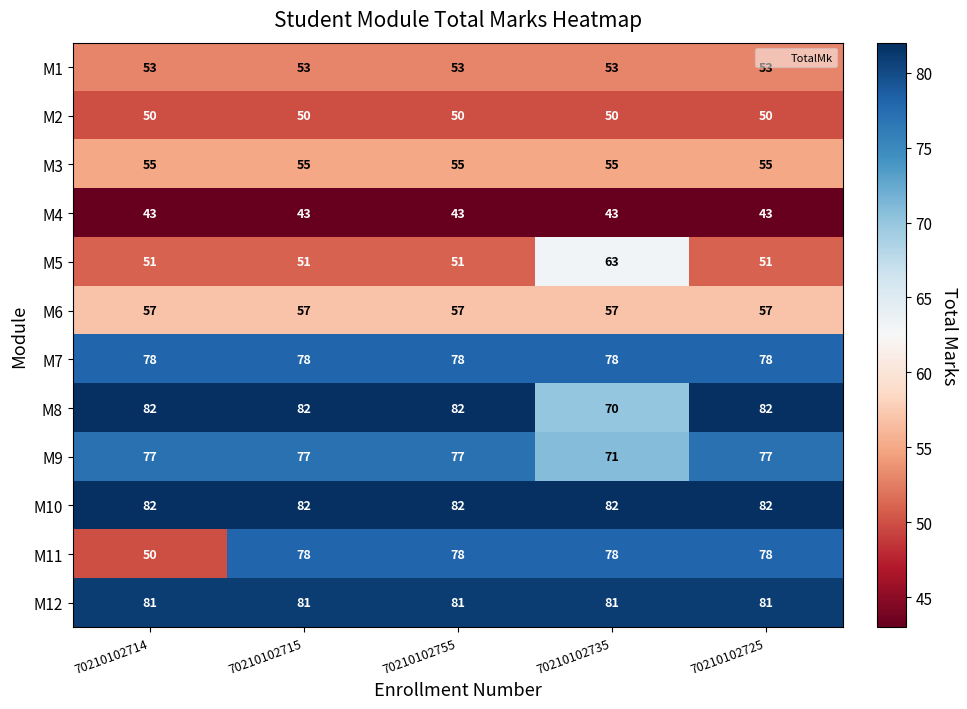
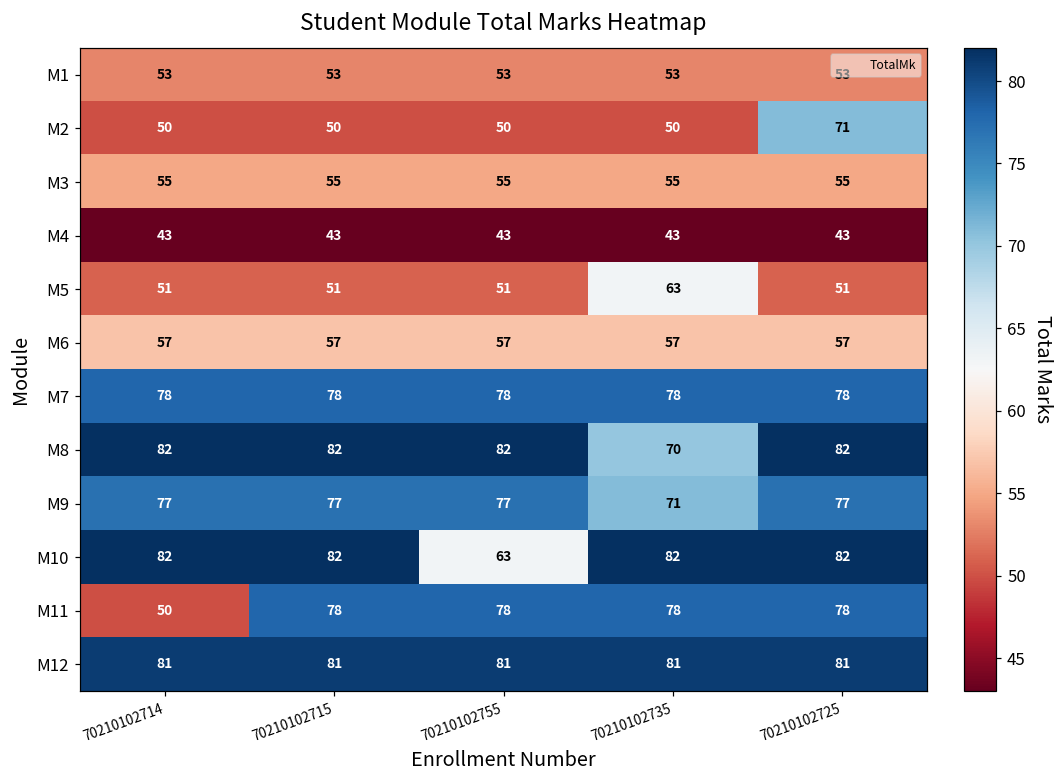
  {
    "M1": {
      "70210102714": 53,
      "70210102715": 53,
      "70210102755": 53,
      "70210102735": 53
    },
    "M2": {
      "70210102714": 50,
      "70210102715": 50,
      "70210102755": 50,
      "70210102735": 50,
-     "70210102725": 50
+     "70210102725": 71
    },
    "M3": {
      "70210102714": 55,
      "70210102715": 55,
      "70210102755": 55,
      "70210102735": 55,
      "70210102725": 55
    },
    "M4": {
      "70210102714": 43,
      "70210102715": 43,
      "70210102755": 43,
      "70210102735": 43,
      "70210102725": 43
    },
    "M5": {
      "70210102714": 51,
      "70210102715": 51,
      "70210102755": 51,
      "70210102735": 63,
      "70210102725": 51
    },
    "M6": {
      "70210102714": 57,
      "70210102715": 57,
      "70210102755": 57,
      "70210102735": 57,
      "70210102725": 57
    },
    "M7": {
      "70210102714": 78,
      "70210102715": 78,
      "70210102755": 78,
      "70210102735": 78,
      "70210102725": 78
    },
    "M8": {
      "70210102714": 82,
      "70210102715": 82,
      "70210102755": 82,
      "70210102735": 70,
      "70210102725": 82
    },
    "M9": {
      "70210102714": 77,
      "70210102715": 77,
      "70210102755": 77,
      "70210102735": 71,
      "70210102725": 77
    },
    "M10": {
      "70210102714": 82,
      "70210102715": 82,
-     "70210102755": 82,
+     "70210102755": 63,
      "70210102735": 82,
      "70210102725": 82
    },
    "M11": {
      "70210102714": 50,
      "70210102715": 78,
      "70210102755": 78,
      "70210102735": 78,
      "70210102725": 78
    },
    "M12": {
      "70210102714": 81,
      "70210102715": 81,
      "70210102755": 81,
      "70210102735": 81,
      "70210102725": 81
    }
  }
